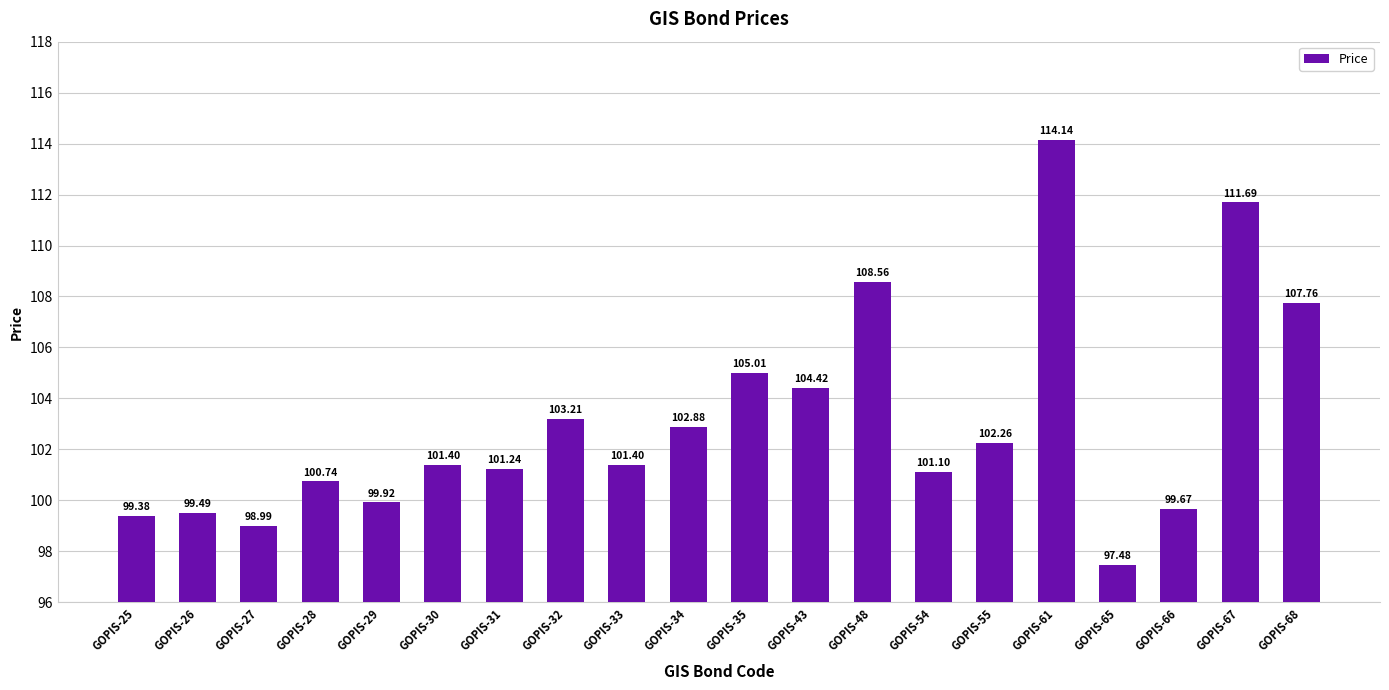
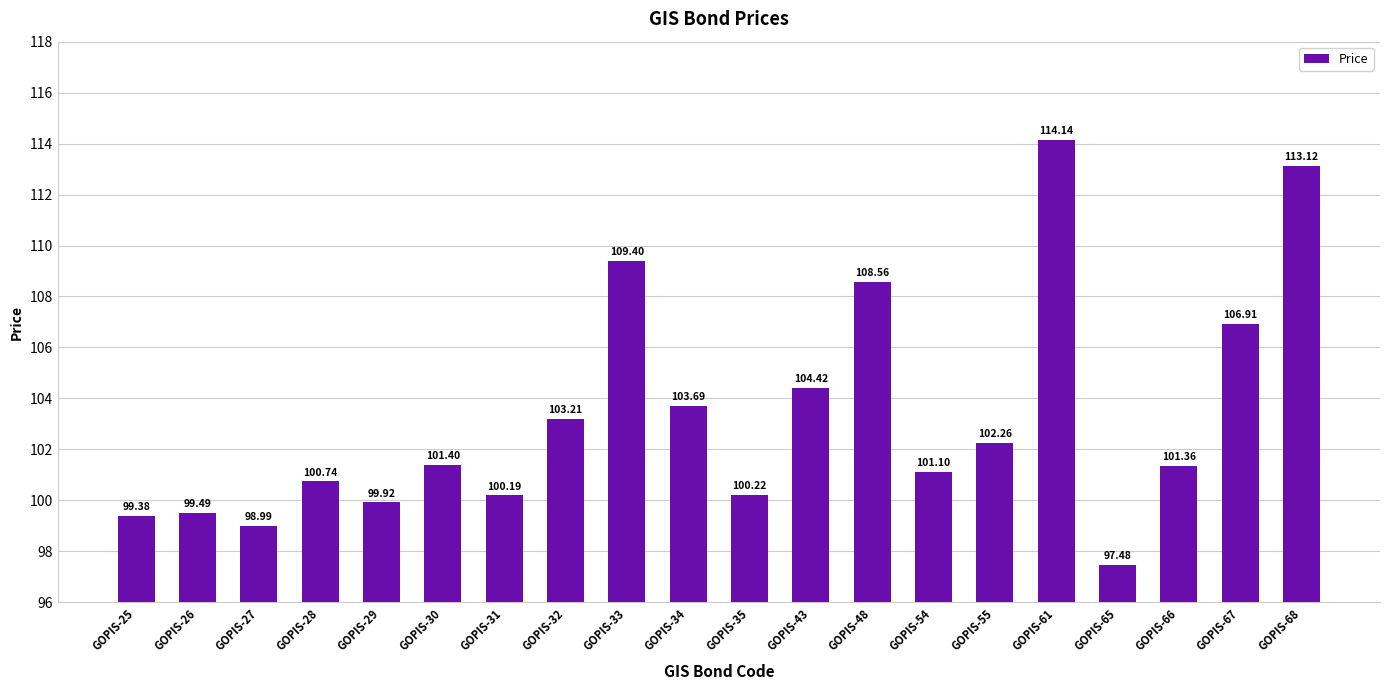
  {
    "GOPIS-25": 99.38,
    "GOPIS-26": 99.49,
    "GOPIS-27": 98.99,
    "GOPIS-28": 100.74,
    "GOPIS-29": 99.92,
    "GOPIS-30": 101.40,
-   "GOPIS-31": 101.24,
+   "GOPIS-31": 100.19,
    "GOPIS-32": 103.21,
-   "GOPIS-33": 101.40,
-   "GOPIS-34": 102.88,
-   "GOPIS-35": 105.01,
+   "GOPIS-33": 109.40,
+   "GOPIS-34": 103.69,
+   "GOPIS-35": 100.22,
    "GOPIS-43": 104.42,
    "GOPIS-48": 108.56,
    "GOPIS-54": 101.10,
    "GOPIS-55": 102.26,
    "GOPIS-61": 114.14,
    "GOPIS-65": 97.48,
-   "GOPIS-66": 99.67,
-   "GOPIS-67": 111.69,
-   "GOPIS-68": 107.76
+   "GOPIS-66": 101.36,
+   "GOPIS-67": 106.91,
+   "GOPIS-68": 113.12
  }
